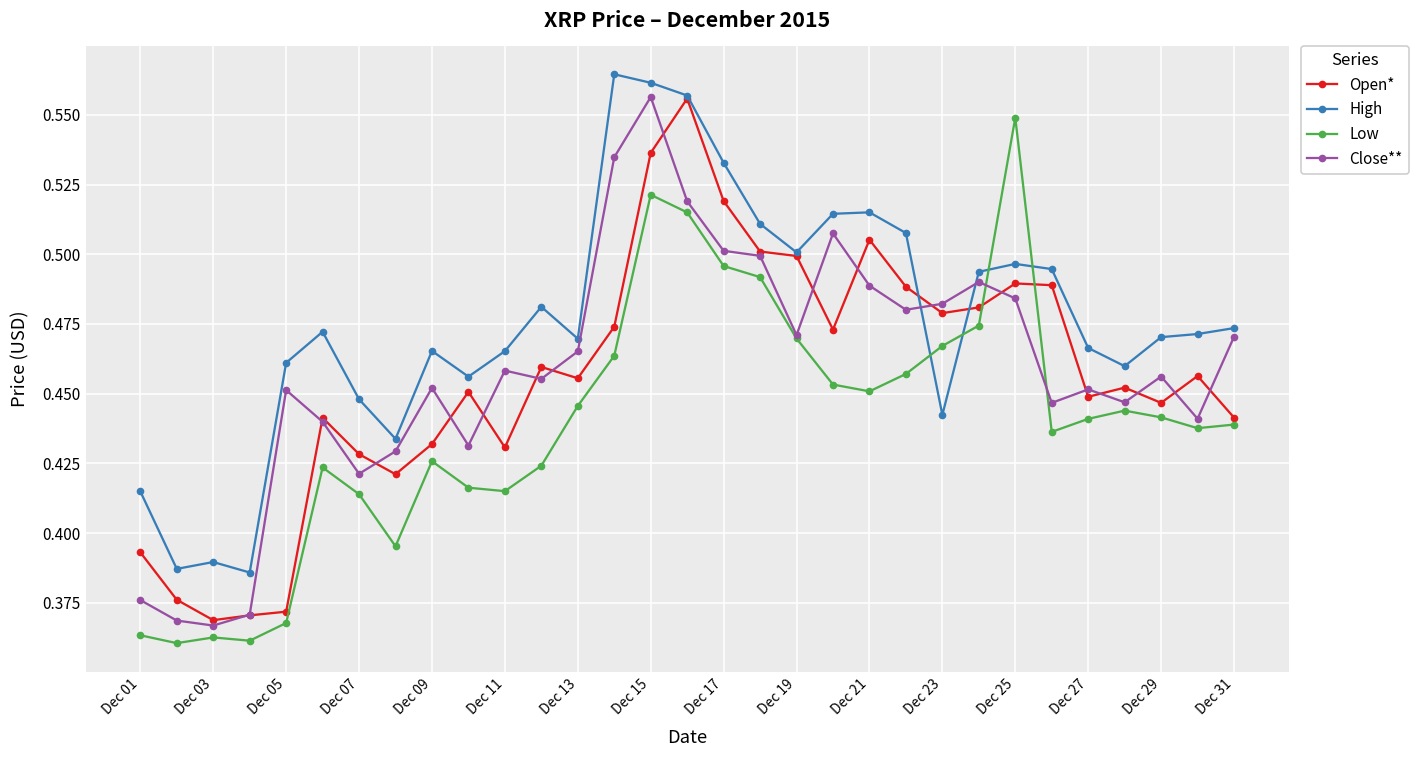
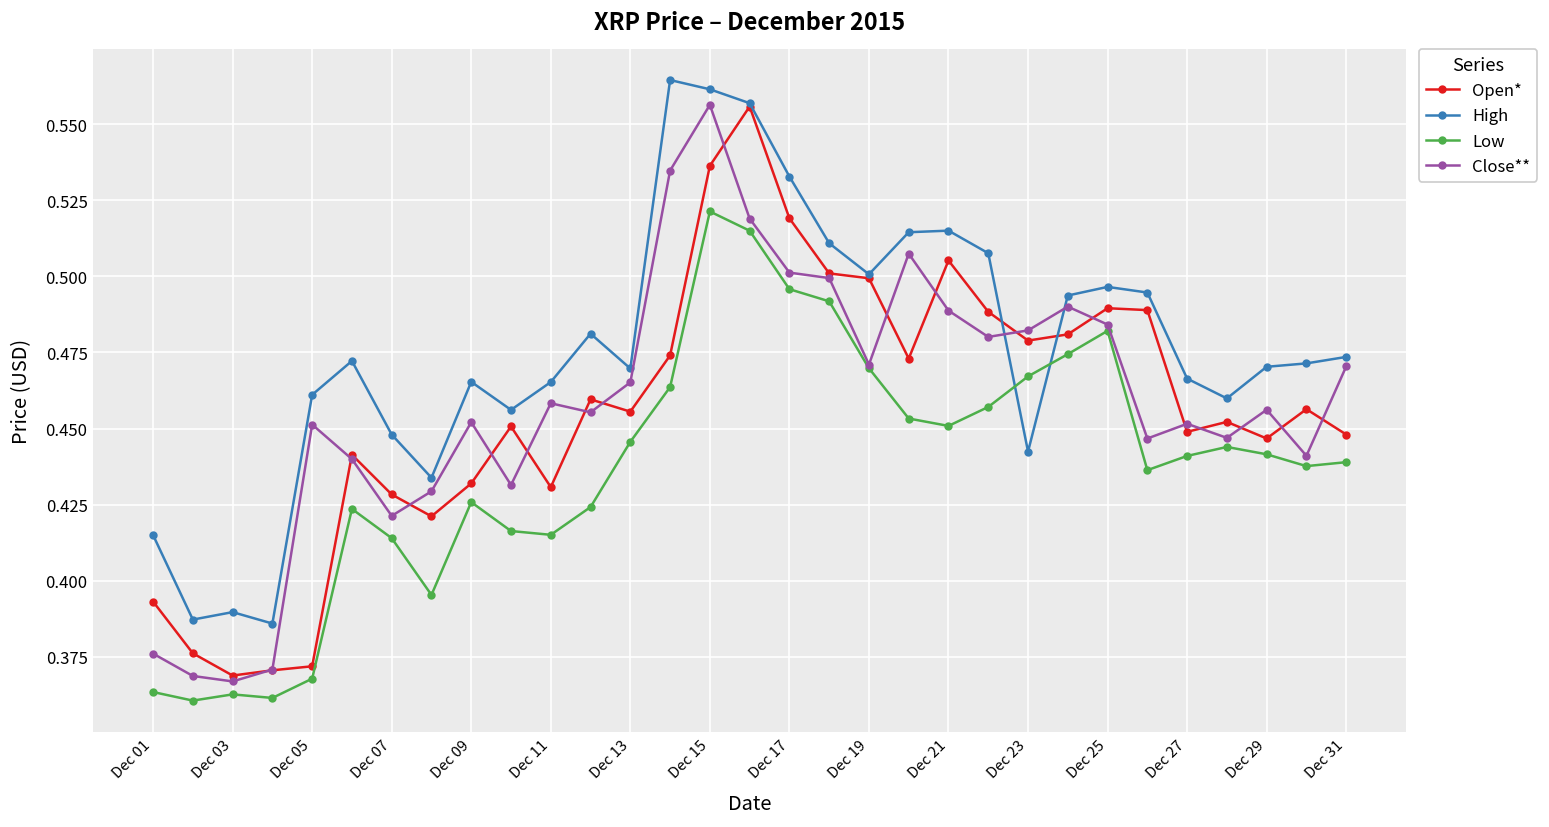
  {
    "Open*": {
      "Dec 01": 0.393,
      "Dec 03": 0.369,
      "Dec 05": 0.372,
      "Dec 07": 0.428,
      "Dec 09": 0.432,
      "Dec 11": 0.431,
      "Dec 13": 0.456,
      "Dec 15": 0.536,
      "Dec 17": 0.519,
      "Dec 19": 0.499,
      "Dec 21": 0.505,
      "Dec 23": 0.479,
      "Dec 25": 0.490,
      "Dec 27": 0.449,
      "Dec 29": 0.447,
-     "Dec 31": 0.441
+     "Dec 31": 0.448
    },
    "High": {
      "Dec 01": 0.415,
      "Dec 03": 0.390,
      "Dec 05": 0.461,
      "Dec 07": 0.448,
      "Dec 09": 0.465,
      "Dec 11": 0.465,
      "Dec 13": 0.470,
      "Dec 15": 0.561,
      "Dec 17": 0.533,
      "Dec 19": 0.501,
      "Dec 21": 0.515,
      "Dec 23": 0.442,
      "Dec 25": 0.497,
      "Dec 27": 0.466,
      "Dec 29": 0.470,
      "Dec 31": 0.474
    },
    "Low": {
      "Dec 01": 0.363,
      "Dec 03": 0.363,
      "Dec 05": 0.368,
      "Dec 07": 0.414,
      "Dec 09": 0.426,
      "Dec 11": 0.415,
      "Dec 13": 0.446,
      "Dec 15": 0.521,
      "Dec 17": 0.496,
      "Dec 19": 0.470,
      "Dec 21": 0.451,
      "Dec 23": 0.467,
-     "Dec 25": 0.549,
+     "Dec 25": 0.482,
      "Dec 27": 0.441,
      "Dec 29": 0.442,
      "Dec 31": 0.439
    },
    "Close**": {
      "Dec 01": 0.376,
      "Dec 03": 0.367,
      "Dec 05": 0.451,
      "Dec 07": 0.421,
      "Dec 09": 0.452,
      "Dec 11": 0.458,
      "Dec 13": 0.465,
      "Dec 15": 0.556,
      "Dec 17": 0.501,
      "Dec 19": 0.471,
      "Dec 21": 0.489,
      "Dec 23": 0.482,
      "Dec 25": 0.484,
      "Dec 27": 0.452,
      "Dec 29": 0.456,
      "Dec 31": 0.470
    }
  }
